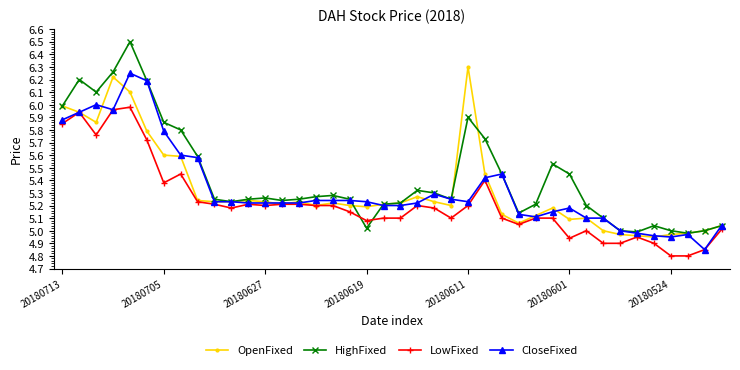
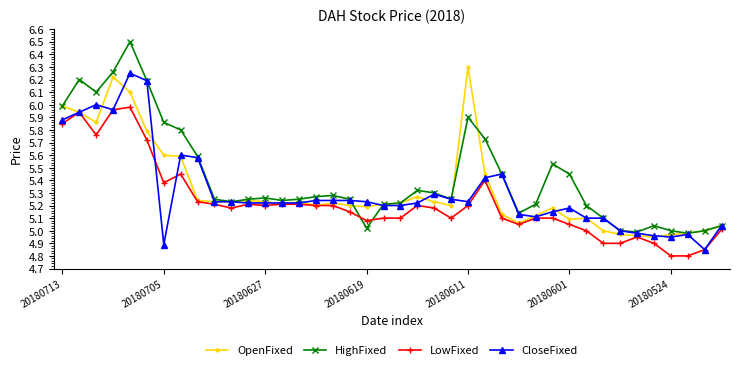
  {
    "OpenFixed": {
      "20180705": 5.60,
      "20180619": 5.19,
      "20180611": 6.30,
      "20180601": 5.09
    },
    "HighFixed": {
      "20180705": 5.86,
      "20180627": 5.26,
      "20180619": 5.02,
      "20180611": 5.90,
      "20180601": 5.45,
      "20180524": 5.00
    },
    "LowFixed": {
      "20180713": 5.85,
      "20180705": 5.38,
      "20180619": 5.08,
      "20180611": 5.20,
-     "20180601": 4.94,
+     "20180601": 5.05,
      "20180524": 4.80
    },
    "CloseFixed": {
      "20180713": 5.88,
-     "20180705": 5.79,
+     "20180705": 4.89,
      "20180619": 5.23,
      "20180611": 5.23,
      "20180601": 5.18
    }
  }
